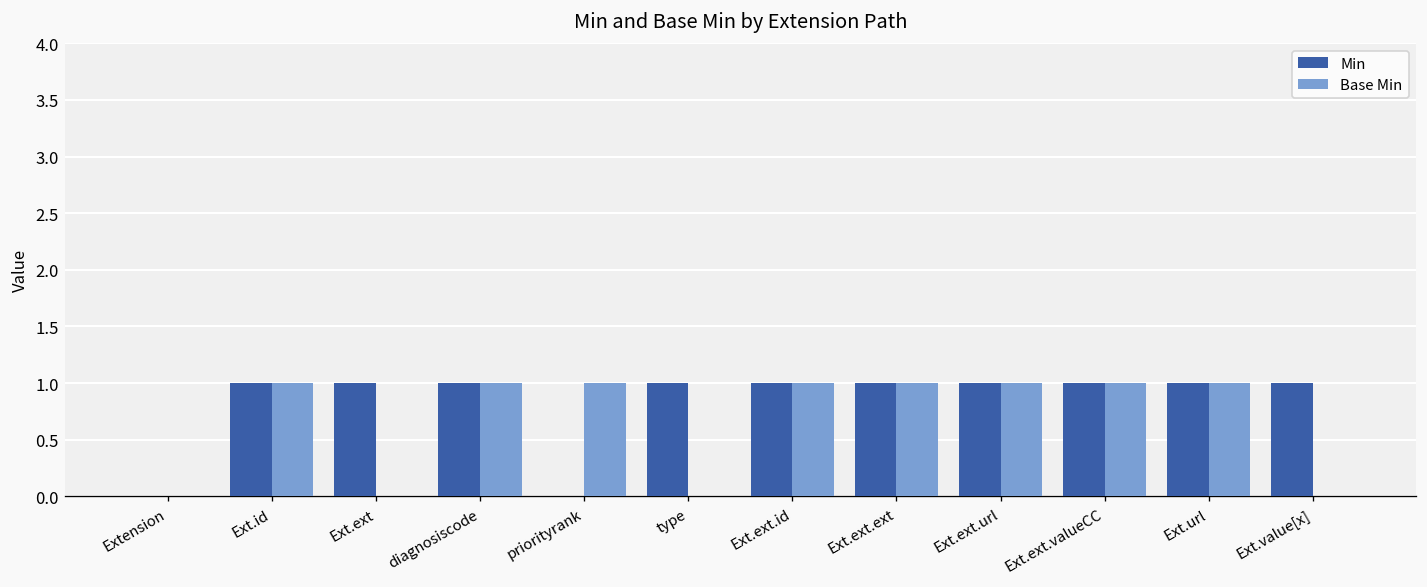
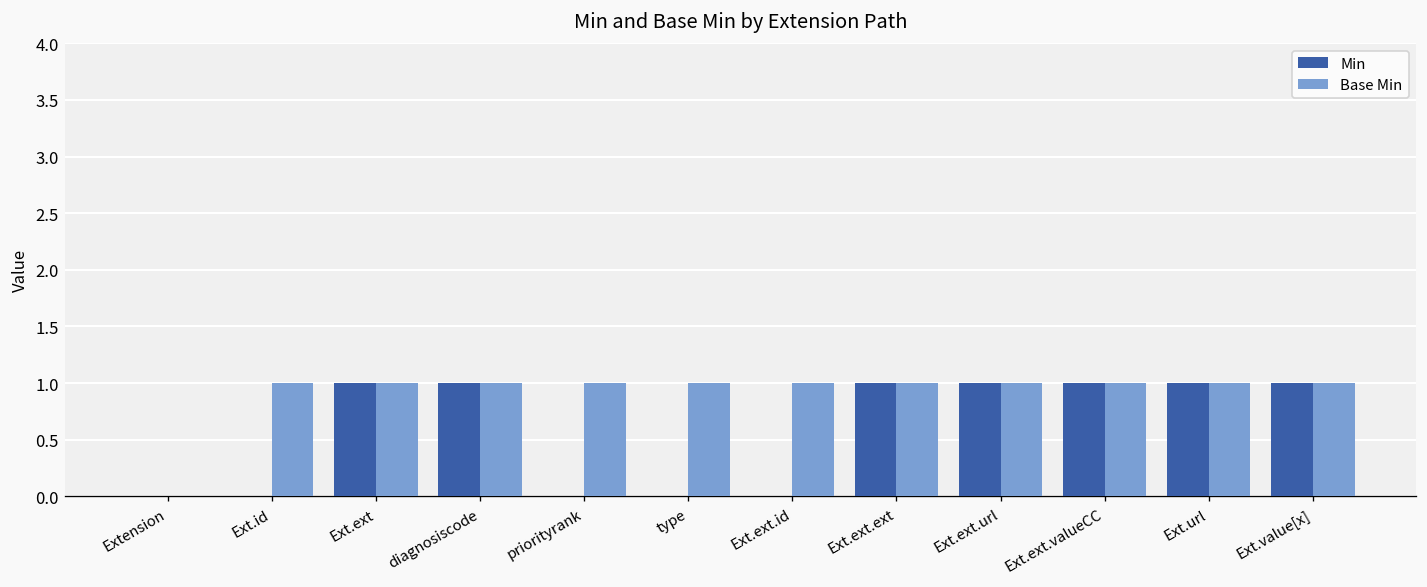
  {
    "Min": {
      "Extension": 0,
-     "Ext.id": 1,
+     "Ext.id": 0,
      "Ext.ext": 1,
      "diagnosiscode": 1,
      "priorityrank": 0,
-     "type": 1,
-     "Ext.ext.id": 1,
+     "type": 0,
+     "Ext.ext.id": 0,
      "Ext.ext.ext": 1,
      "Ext.ext.url": 1,
      "Ext.ext.valueCC": 1,
      "Ext.url": 1,
      "Ext.value[x]": 1
    },
    "Base Min": {
      "Extension": 0,
      "Ext.id": 1,
-     "Ext.ext": 0,
+     "Ext.ext": 1,
      "diagnosiscode": 1,
      "priorityrank": 1,
-     "type": 0,
+     "type": 1,
      "Ext.ext.id": 1,
      "Ext.ext.ext": 1,
      "Ext.ext.url": 1,
      "Ext.ext.valueCC": 1,
      "Ext.url": 1,
-     "Ext.value[x]": 0
+     "Ext.value[x]": 1
    }
  }
